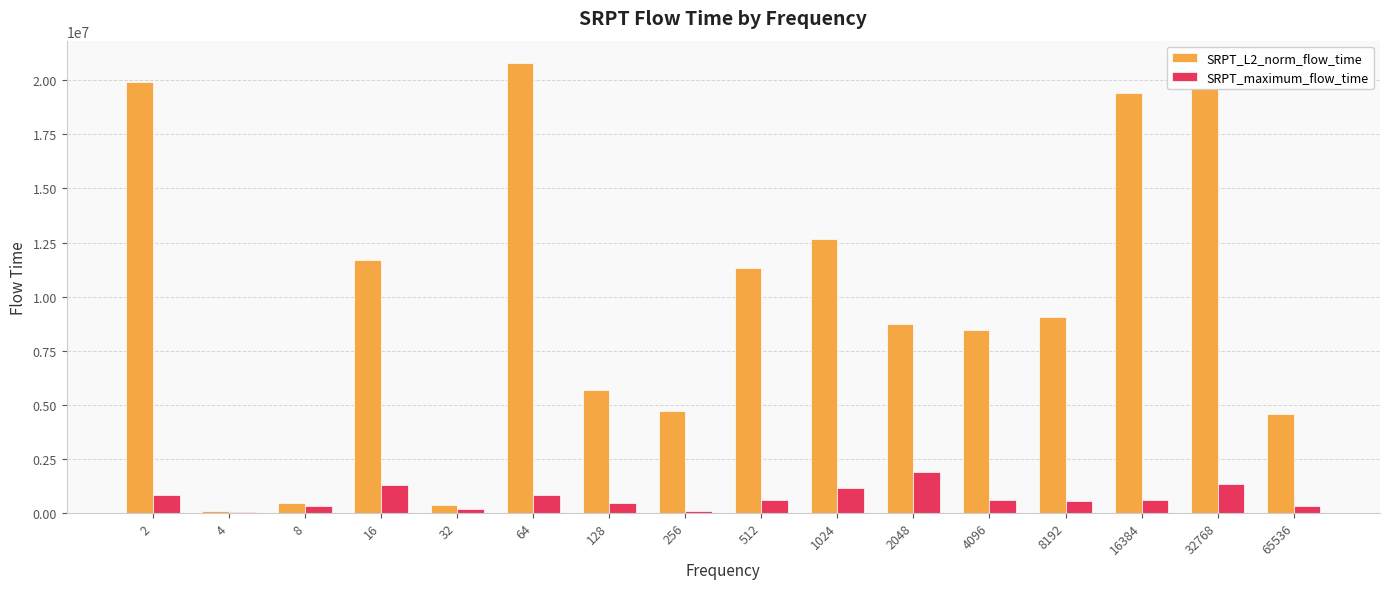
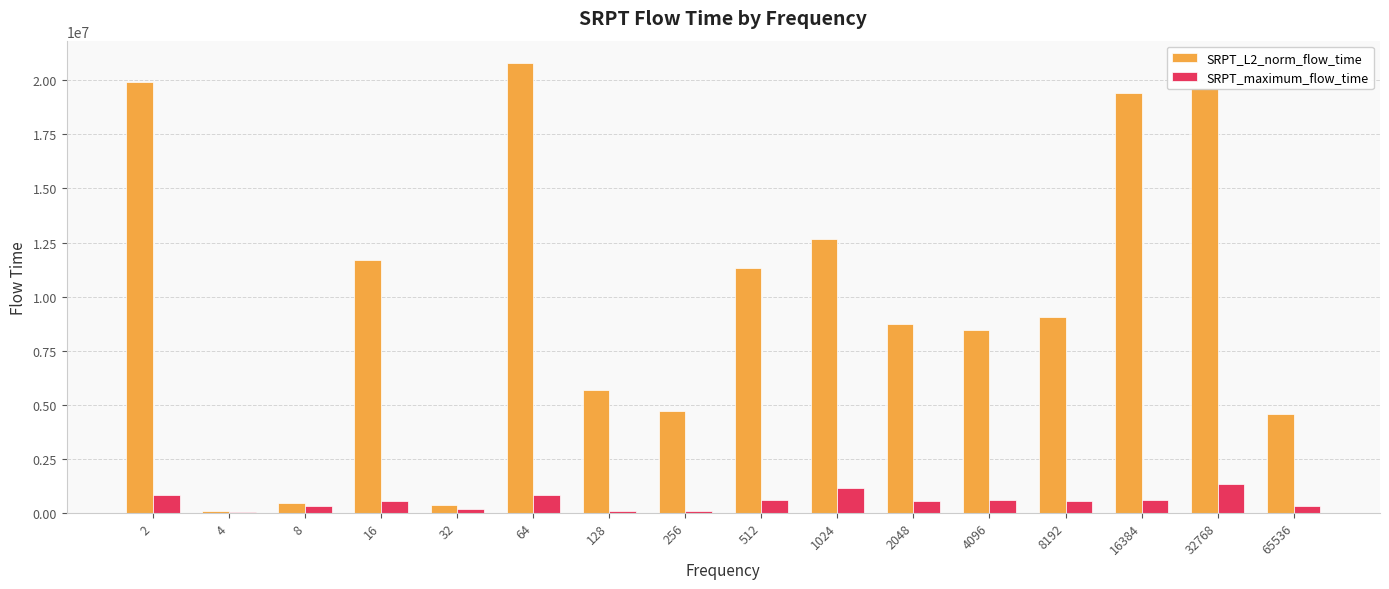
  {
    "SRPT_L2_norm_flow_time": {
      "2": 19900000,
      "8": 400000,
      "16": 11700000,
      "32": 300000,
      "64": 20800000,
      "128": 5700000,
      "256": 4700000,
      "512": 11300000,
      "1024": 12600000,
      "2048": 8700000,
      "4096": 8500000,
      "8192": 9100000,
      "16384": 19400000,
      "65536": 4600000
    },
    "SRPT_maximum_flow_time": {
      "2": 800000,
      "8": 300000,
-     "16": 1300000,
+     "16": 500000,
      "32": 200000,
      "64": 800000,
-     "128": 500000,
+     "128": 100000,
      "512": 600000,
      "1024": 1100000,
-     "2048": 1900000,
+     "2048": 500000,
      "4096": 600000,
      "8192": 500000,
      "16384": 600000,
      "32768": 1300000,
      "65536": 300000
    }
  }
